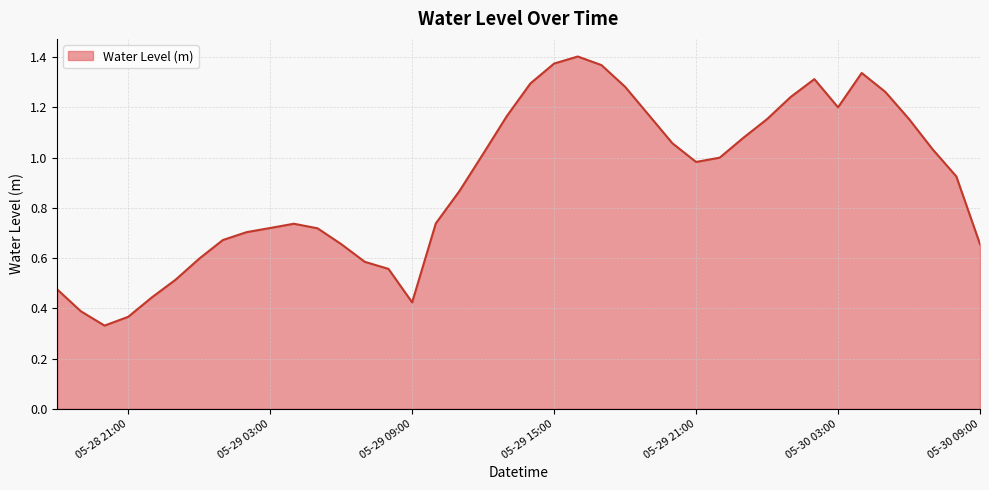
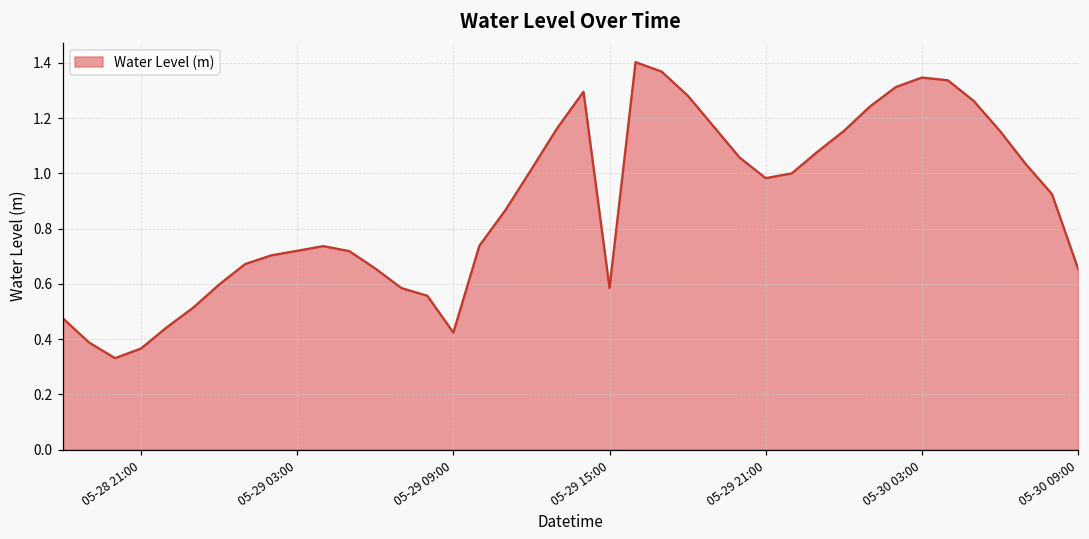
  {
    "05-28 21:00": 0.37,
    "05-29 03:00": 0.72,
    "05-29 09:00": 0.42,
-   "05-29 15:00": 1.37,
+   "05-29 15:00": 0.59,
    "05-29 21:00": 0.98,
-   "05-30 03:00": 1.20,
+   "05-30 03:00": 1.35,
    "05-30 09:00": 0.66
  }
